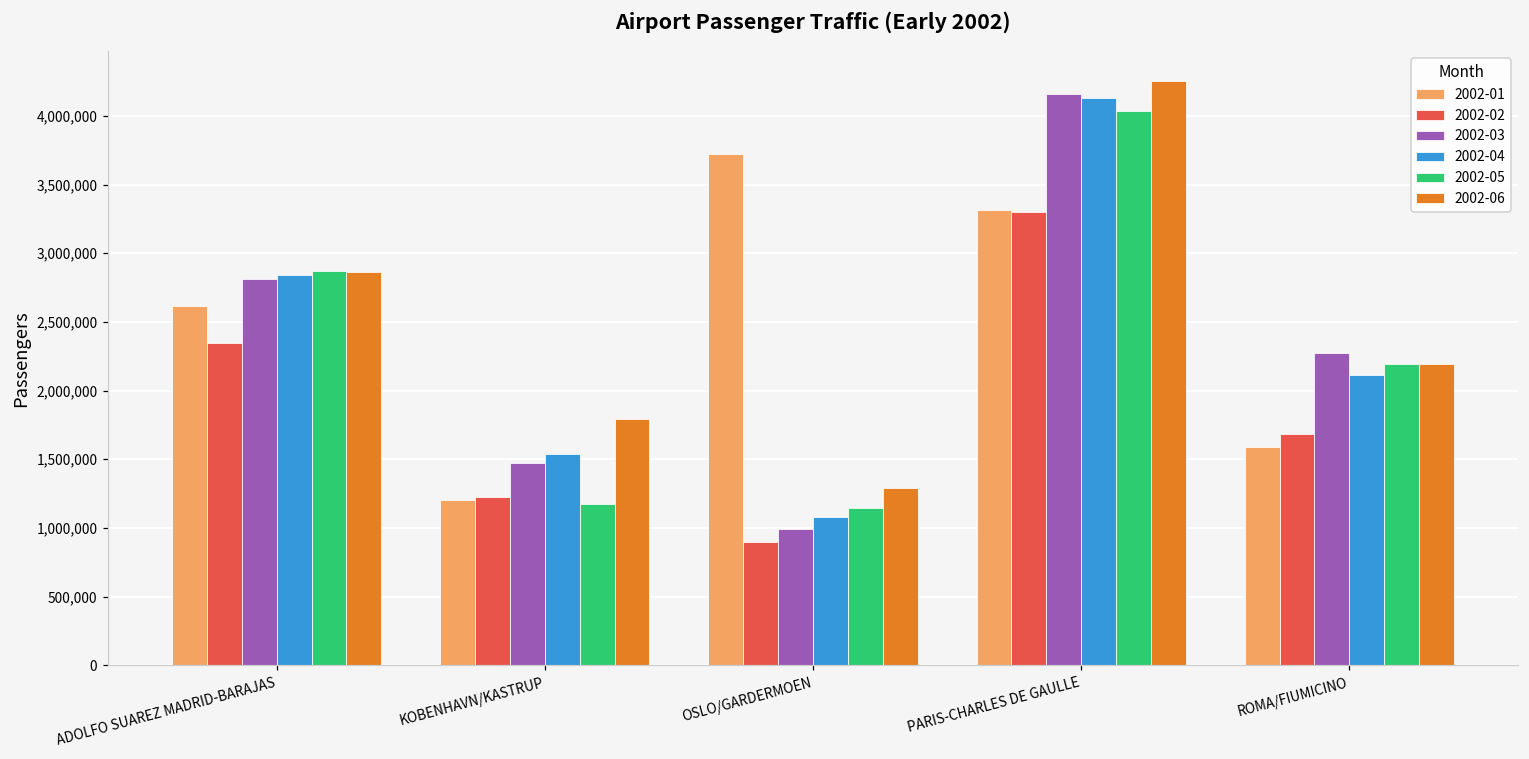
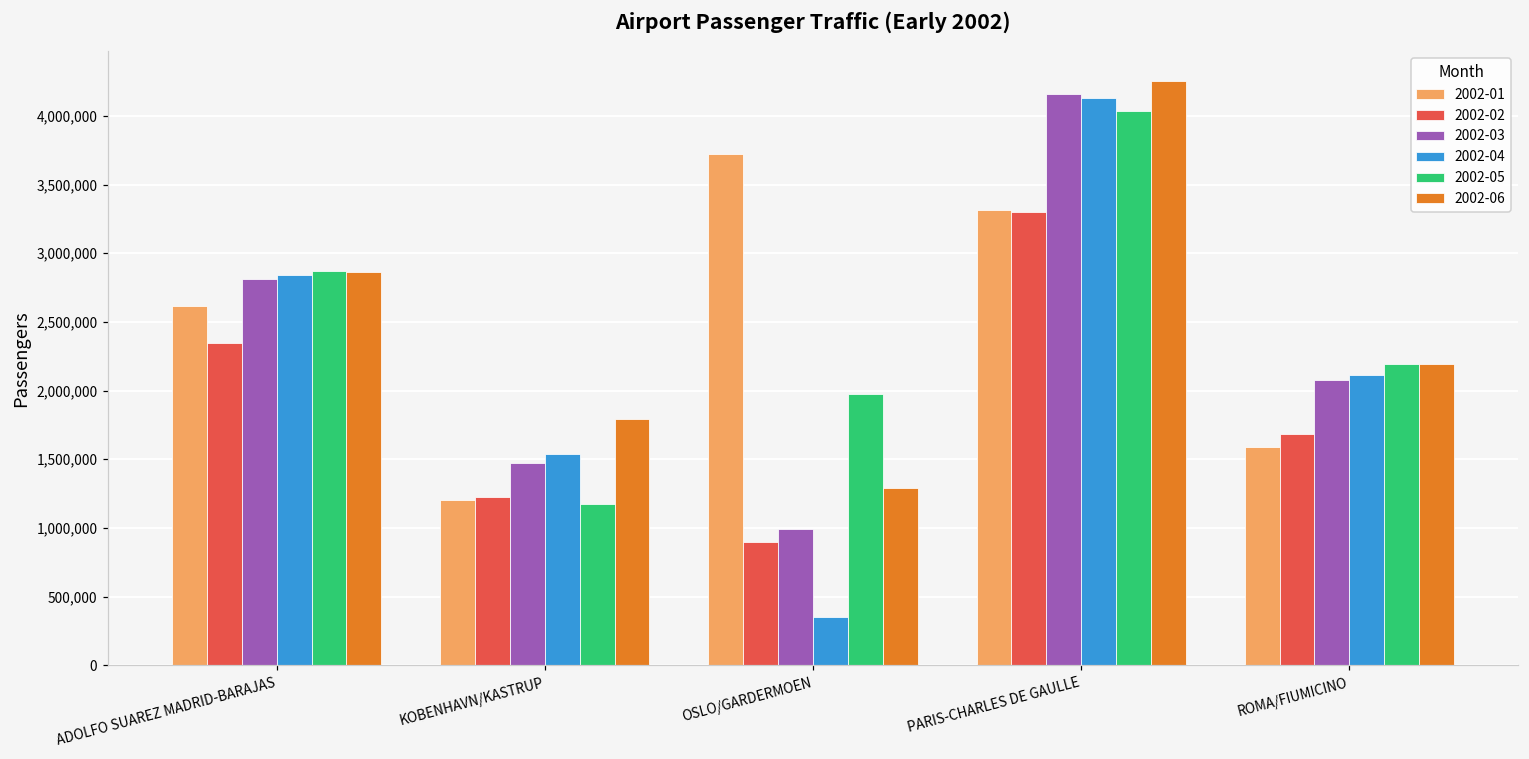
  {
    "2002-01": {
      "ADOLFO SUAREZ MADRID-BARAJAS": "2,620,000",
      "KOBENHAVN/KASTRUP": "1,210,000",
      "OSLO/GARDERMOEN": "3,720,000",
      "PARIS-CHARLES DE GAULLE": "3,320,000",
      "ROMA/FIUMICINO": "1,590,000"
    },
    "2002-03": {
      "ADOLFO SUAREZ MADRID-BARAJAS": "2,810,000",
      "KOBENHAVN/KASTRUP": "1,470,000",
      "OSLO/GARDERMOEN": "990,000",
      "PARIS-CHARLES DE GAULLE": "4,160,000",
-     "ROMA/FIUMICINO": "2,270,000"
+     "ROMA/FIUMICINO": "2,080,000"
    },
    "2002-04": {
      "ADOLFO SUAREZ MADRID-BARAJAS": "2,840,000",
      "KOBENHAVN/KASTRUP": "1,540,000",
-     "OSLO/GARDERMOEN": "1,080,000",
+     "OSLO/GARDERMOEN": "350,000",
      "PARIS-CHARLES DE GAULLE": "4,130,000",
      "ROMA/FIUMICINO": "2,110,000"
    },
    "2002-05": {
      "ADOLFO SUAREZ MADRID-BARAJAS": "2,870,000",
      "KOBENHAVN/KASTRUP": "1,170,000",
-     "OSLO/GARDERMOEN": "1,140,000",
+     "OSLO/GARDERMOEN": "1,980,000",
      "PARIS-CHARLES DE GAULLE": "4,030,000",
      "ROMA/FIUMICINO": "2,190,000"
    }
  }
